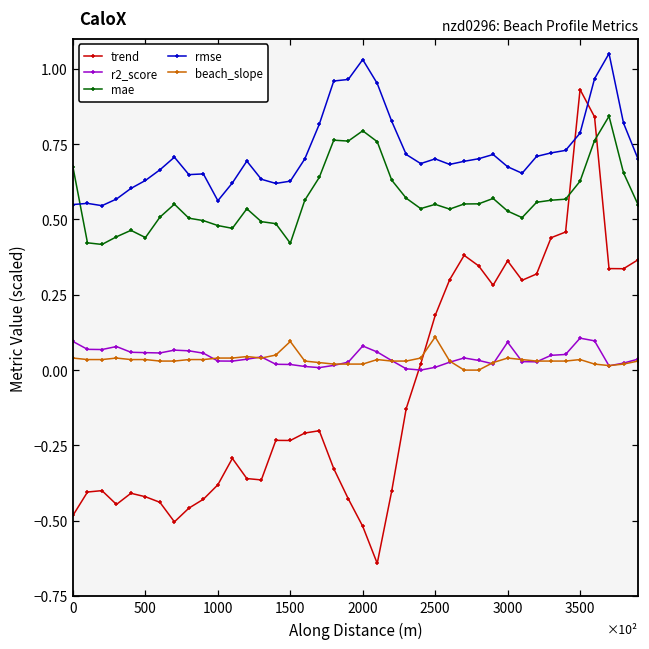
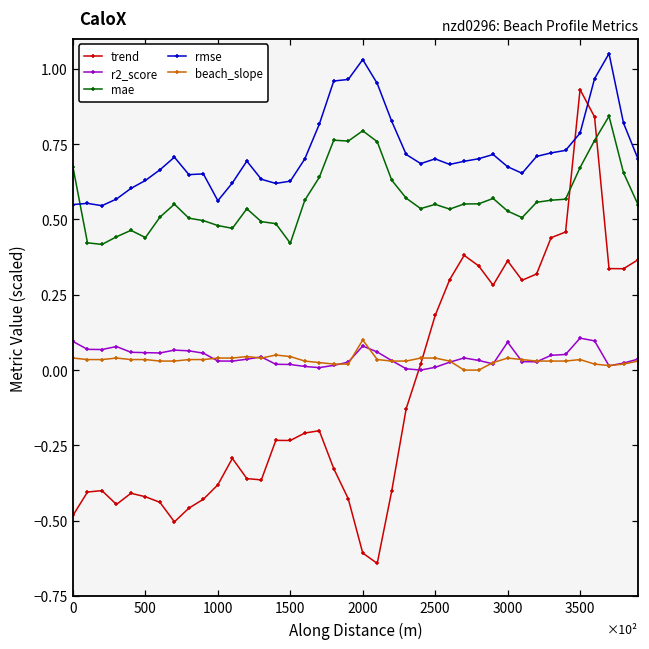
  {
    "trend": {
      "0": -0.48,
      "500": -0.42,
      "1000": -0.38,
      "1500": -0.23,
-     "2000": -0.52,
+     "2000": -0.61,
      "2500": 0.18,
      "3000": 0.36,
      "3500": 0.93
    },
    "r2_score": {
      "0": 0.09,
      "500": 0.06,
      "1000": 0.03,
      "1500": 0.02,
      "2000": 0.08,
      "2500": 0.01,
      "3000": 0.09,
      "3500": 0.11
    },
    "mae": {
      "0": 0.67,
      "500": 0.44,
      "1000": 0.48,
      "1500": 0.42,
      "2000": 0.79,
      "2500": 0.55,
      "3000": 0.53,
-     "3500": 0.63
+     "3500": 0.67
    },
    "rmse": {
      "0": 0.55,
      "500": 0.63,
      "1000": 0.56,
      "1500": 0.63,
      "2000": 1.03,
      "2500": 0.70,
      "3000": 0.68,
      "3500": 0.79
    },
    "beach_slope": {
      "0": 0.04,
      "500": 0.04,
      "1000": 0.04,
-     "1500": 0.10,
-     "2000": 0.02,
-     "2500": 0.11,
+     "1500": 0.05,
+     "2000": 0.10,
+     "2500": 0.04,
      "3000": 0.04,
      "3500": 0.04
    }
  }
